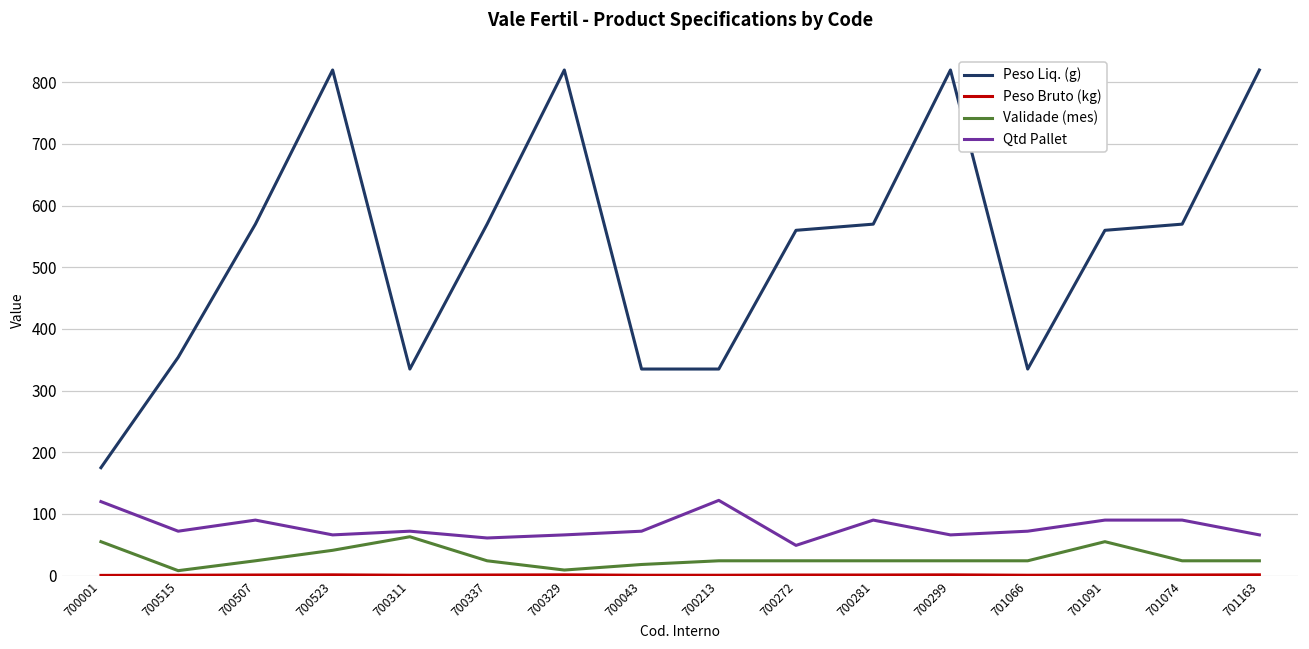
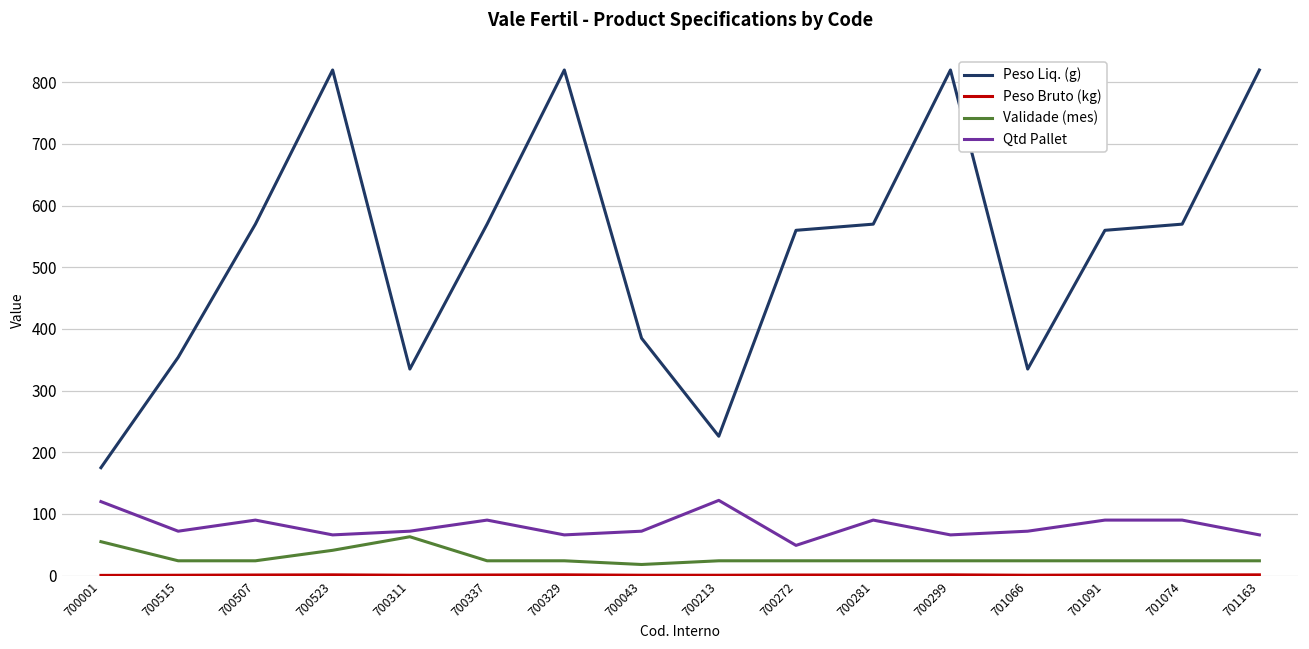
  {
    "Peso Liq. (g)": {
      "700001": 180,
      "700515": 350,
      "700507": 570,
      "700523": 820,
      "700311": 340,
      "700337": 570,
      "700329": 820,
-     "700043": 340,
-     "700213": 340,
+     "700043": 390,
+     "700213": 230,
      "700272": 560,
      "700281": 570,
      "700299": 820,
      "701066": 340,
      "701091": 560,
      "701074": 570,
      "701163": 820
    },
    "Peso Bruto (kg)": {
      "700001": 0,
      "700515": 0,
      "700507": 0,
      "700523": 0,
      "700311": 0,
      "700337": 0,
      "700329": 0,
      "700043": 0,
      "700213": 0,
      "700272": 0,
      "700281": 0,
      "700299": 0,
      "701066": 0,
      "701091": 0,
      "701074": 0,
      "701163": 0
    },
    "Validade (mes)": {
      "700001": 60,
-     "700515": 10,
+     "700515": 20,
      "700507": 20,
      "700523": 40,
      "700311": 60,
      "700337": 20,
-     "700329": 10,
+     "700329": 20,
      "700043": 20,
      "700213": 20,
      "700272": 20,
      "700281": 20,
      "700299": 20,
      "701066": 20,
-     "701091": 60,
+     "701091": 20,
      "701074": 20,
      "701163": 20
    },
    "Qtd Pallet": {
      "700001": 120,
      "700515": 70,
      "700507": 90,
      "700523": 70,
      "700311": 70,
-     "700337": 60,
+     "700337": 90,
      "700329": 70,
      "700043": 70,
      "700213": 120,
      "700272": 50,
      "700281": 90,
      "700299": 70,
      "701066": 70,
      "701091": 90,
      "701074": 90,
      "701163": 70
    }
  }
